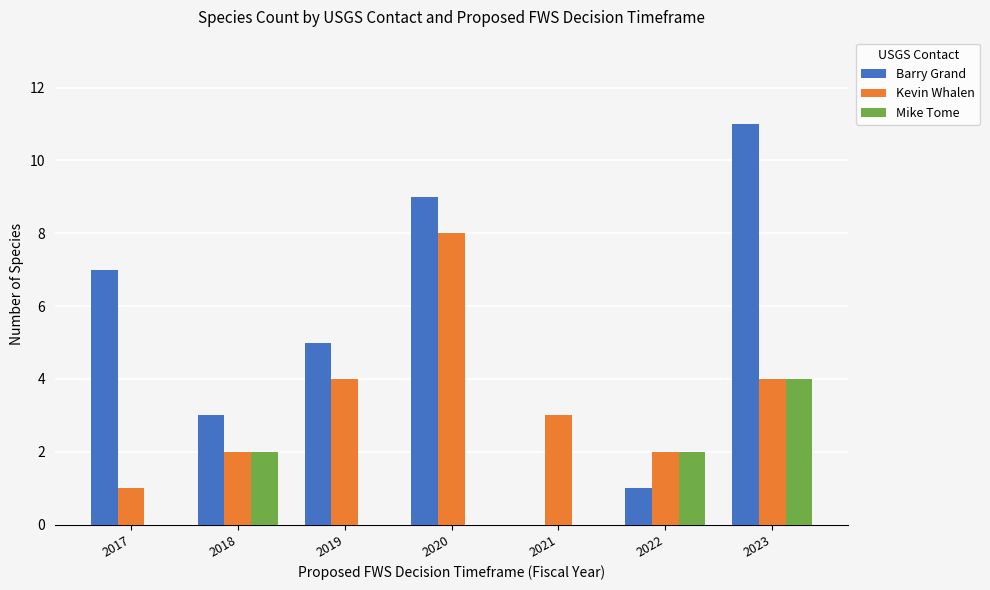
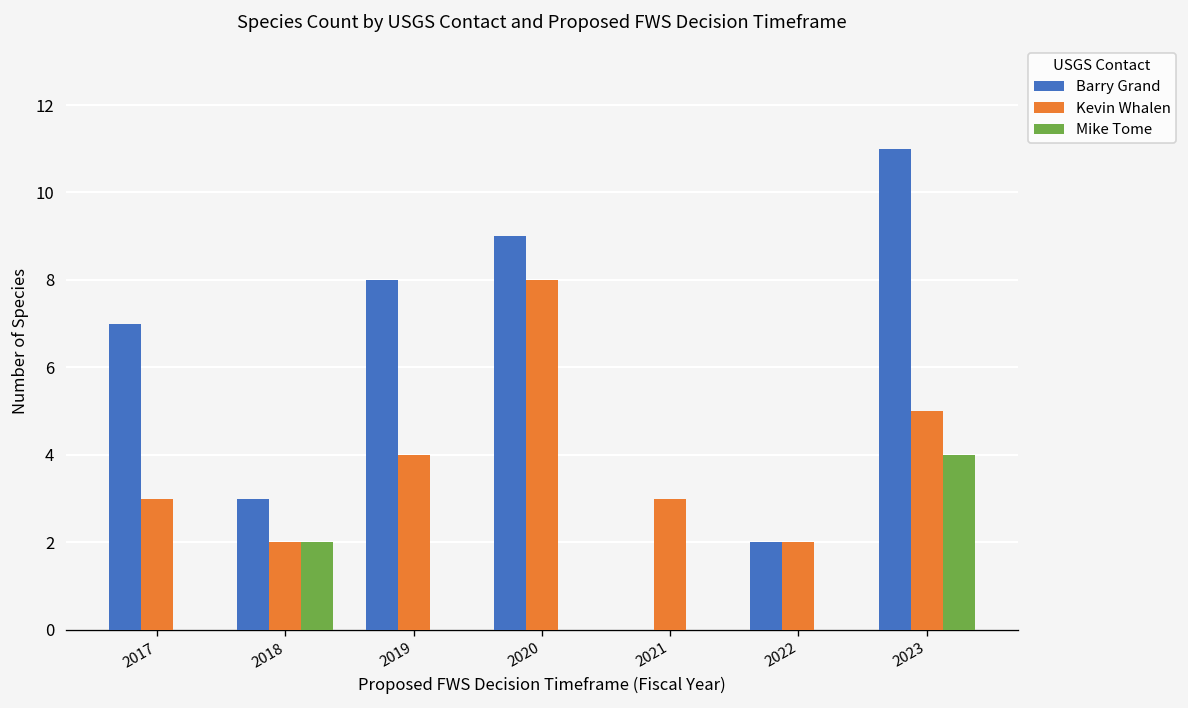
  {
    "Barry Grand": {
      "2017": 7,
      "2018": 3,
-     "2019": 5,
+     "2019": 8,
      "2020": 9,
      "2021": 0,
-     "2022": 1,
+     "2022": 2,
      "2023": 11
    },
    "Kevin Whalen": {
-     "2017": 1,
+     "2017": 3,
      "2018": 2,
      "2019": 4,
      "2020": 8,
      "2021": 3,
      "2022": 2,
-     "2023": 4
+     "2023": 5
    },
    "Mike Tome": {
      "2017": 0,
      "2018": 2,
      "2019": 0,
      "2020": 0,
      "2021": 0,
-     "2022": 2,
+     "2022": 0,
      "2023": 4
    }
  }
